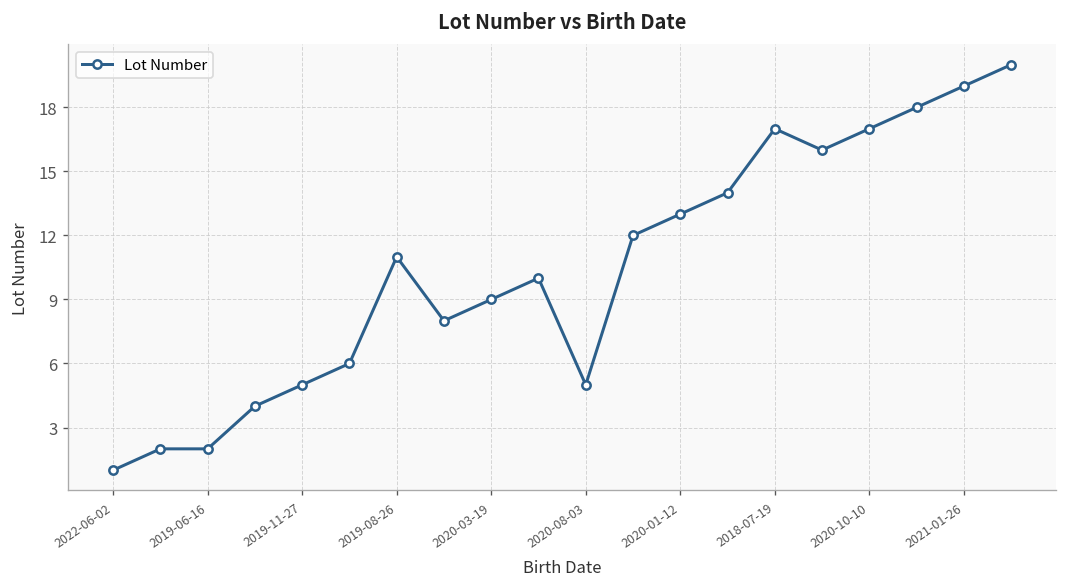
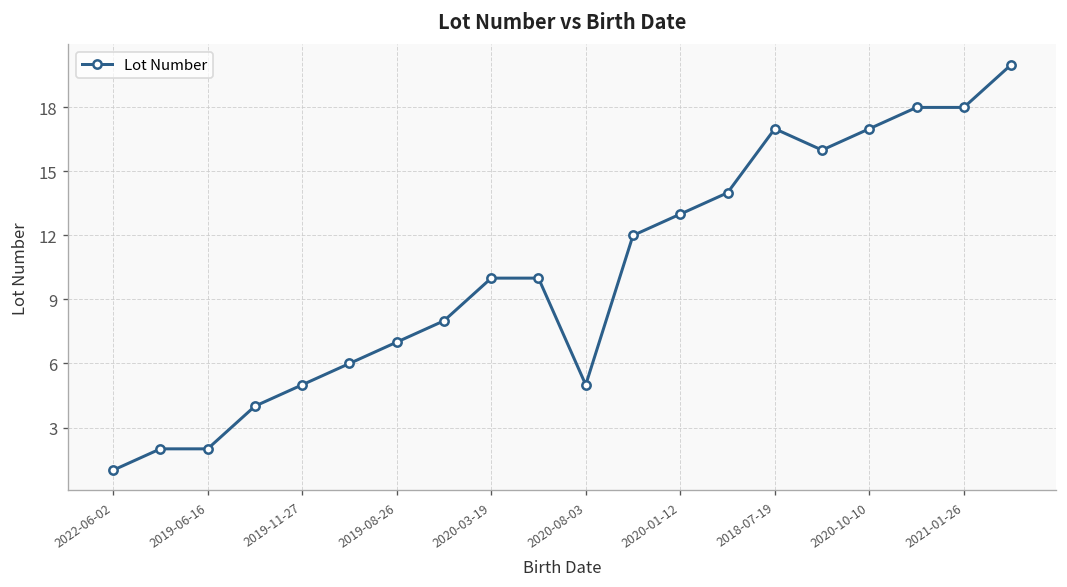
  {
    "2022-06-02": 1,
    "2019-06-16": 2,
    "2019-11-27": 5,
-   "2019-08-26": 11,
-   "2020-03-19": 9,
+   "2019-08-26": 7,
+   "2020-03-19": 10,
    "2020-08-03": 5,
    "2020-01-12": 13,
    "2018-07-19": 17,
    "2020-10-10": 17,
-   "2021-01-26": 19
+   "2021-01-26": 18
  }
